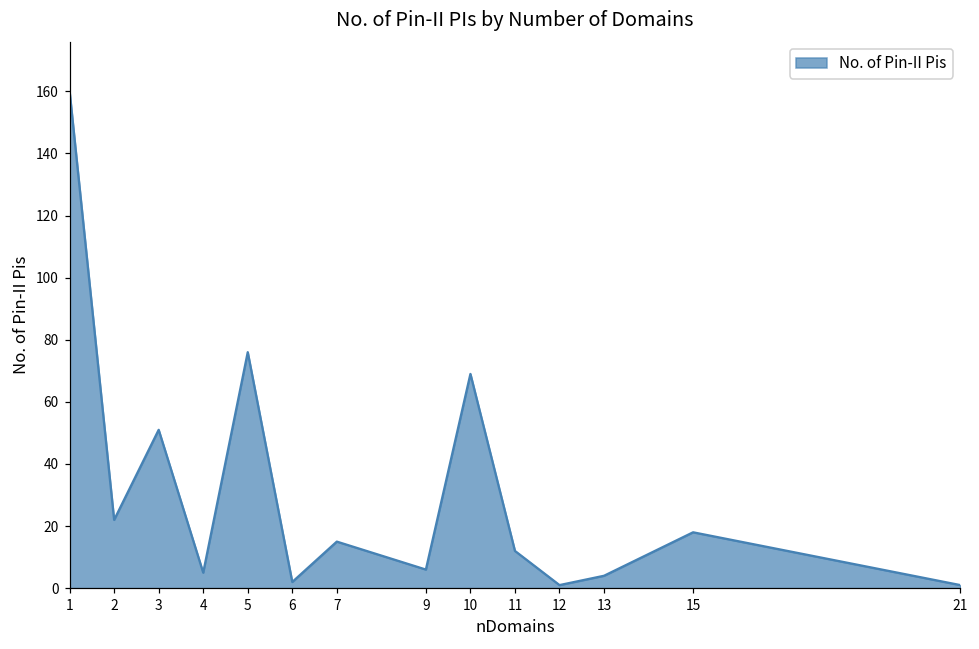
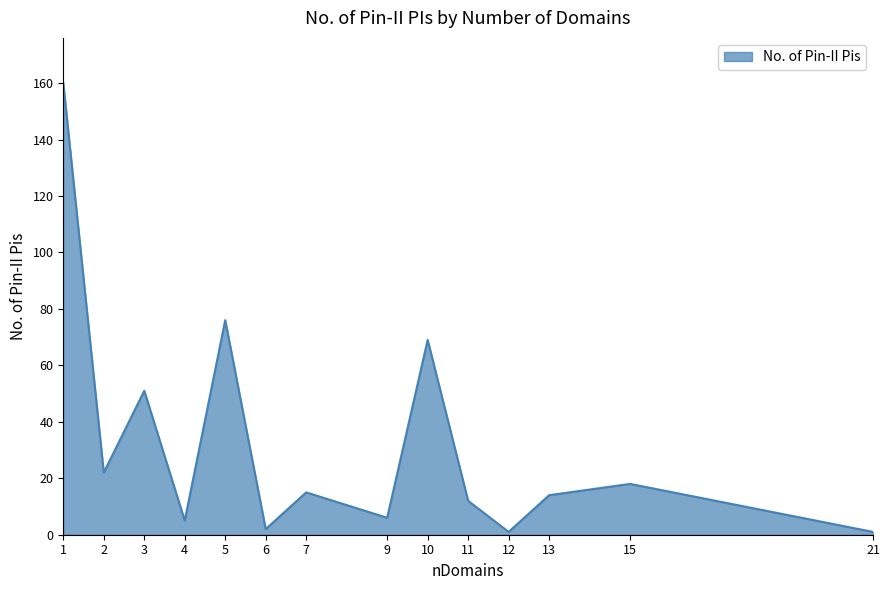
  {
    "1": 160,
    "2": 22,
    "3": 51,
    "4": 5,
    "5": 76,
    "6": 2,
    "7": 15,
    "9": 6,
    "10": 69,
    "11": 12,
    "12": 1,
-   "13": 4,
+   "13": 14,
    "15": 18,
    "21": 1
  }
